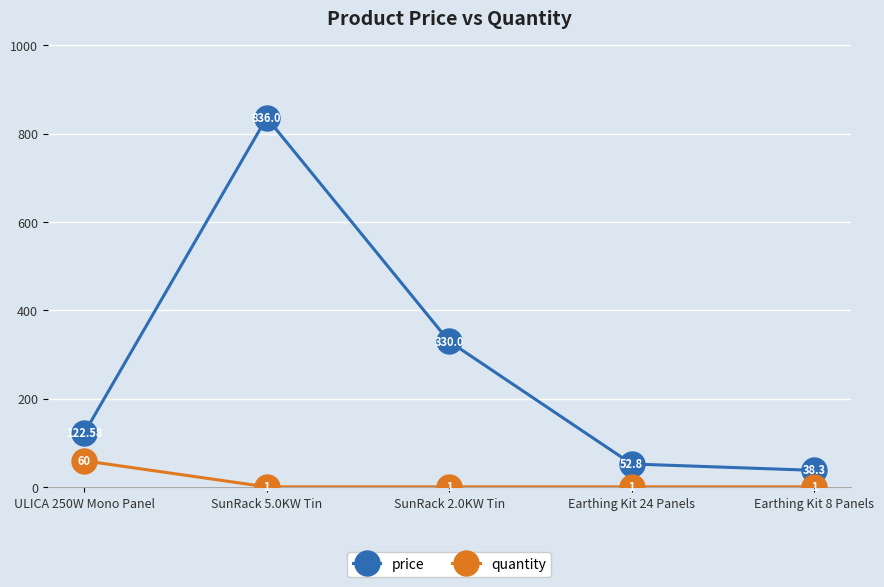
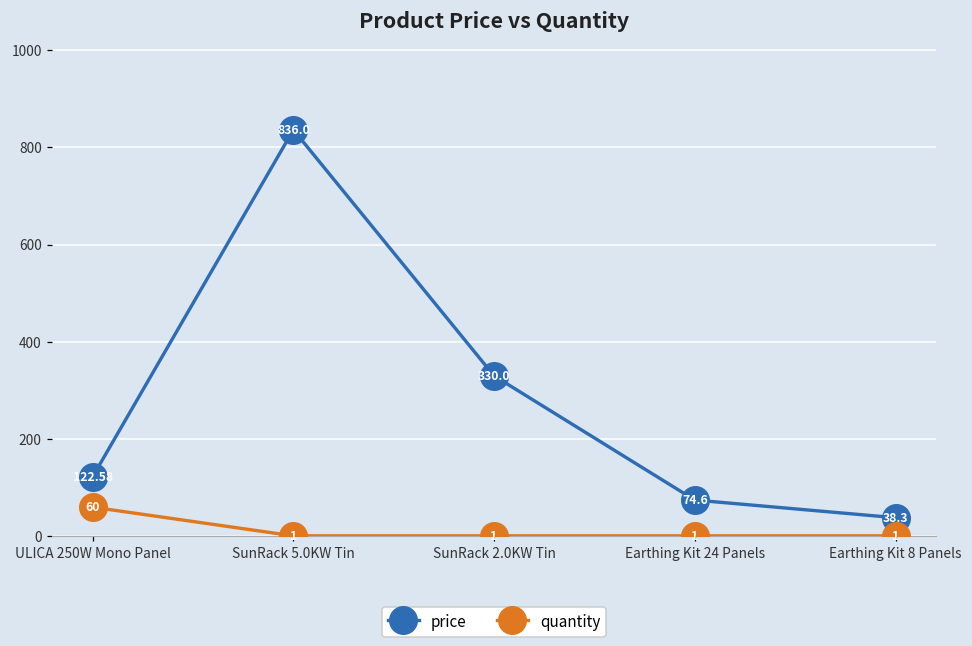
  {
    "price": {
      "ULICA 250W Mono Panel": 122.58,
      "SunRack 5.0KW Tin": 836.0,
      "SunRack 2.0KW Tin": 330.0,
-     "Earthing Kit 24 Panels": 52.8,
+     "Earthing Kit 24 Panels": 74.6,
      "Earthing Kit 8 Panels": 38.3
    },
    "quantity": {
      "ULICA 250W Mono Panel": 60,
      "SunRack 5.0KW Tin": 1,
      "SunRack 2.0KW Tin": 1,
      "Earthing Kit 24 Panels": 1,
      "Earthing Kit 8 Panels": 1
    }
  }
